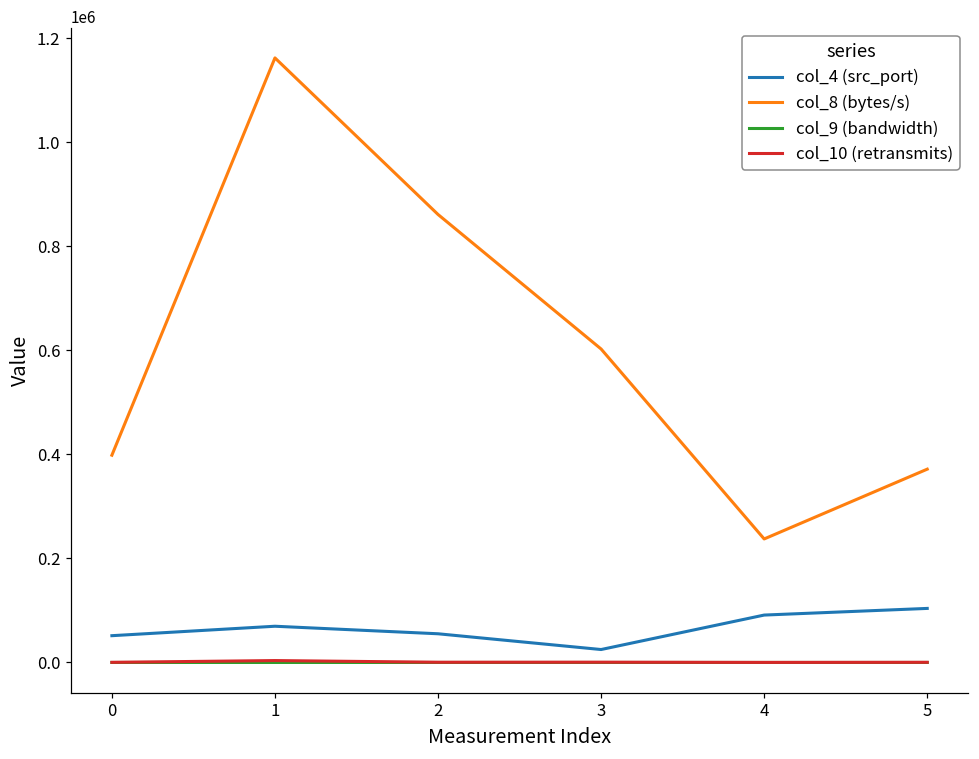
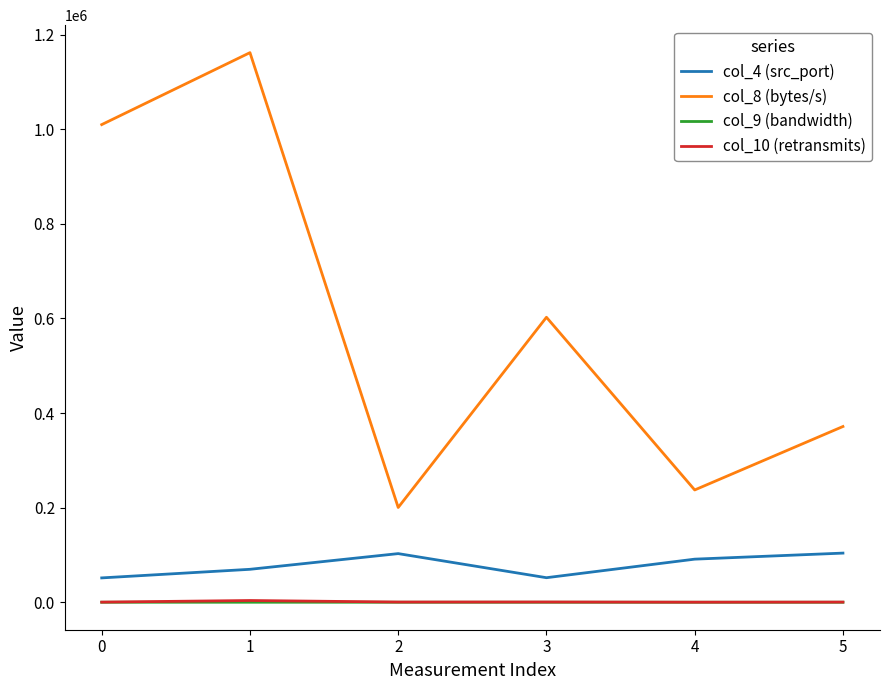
  {
    "col_4 (src_port)": {
      "0": 50000,
      "1": 70000,
-     "2": 60000,
-     "3": 20000,
+     "2": 100000,
+     "3": 50000,
      "4": 90000,
      "5": 100000
    },
    "col_8 (bytes/s)": {
-     "0": 400000,
+     "0": 1010000,
      "1": 1160000,
-     "2": 860000,
+     "2": 200000,
      "3": 600000,
      "4": 240000,
      "5": 370000
    }
  }
